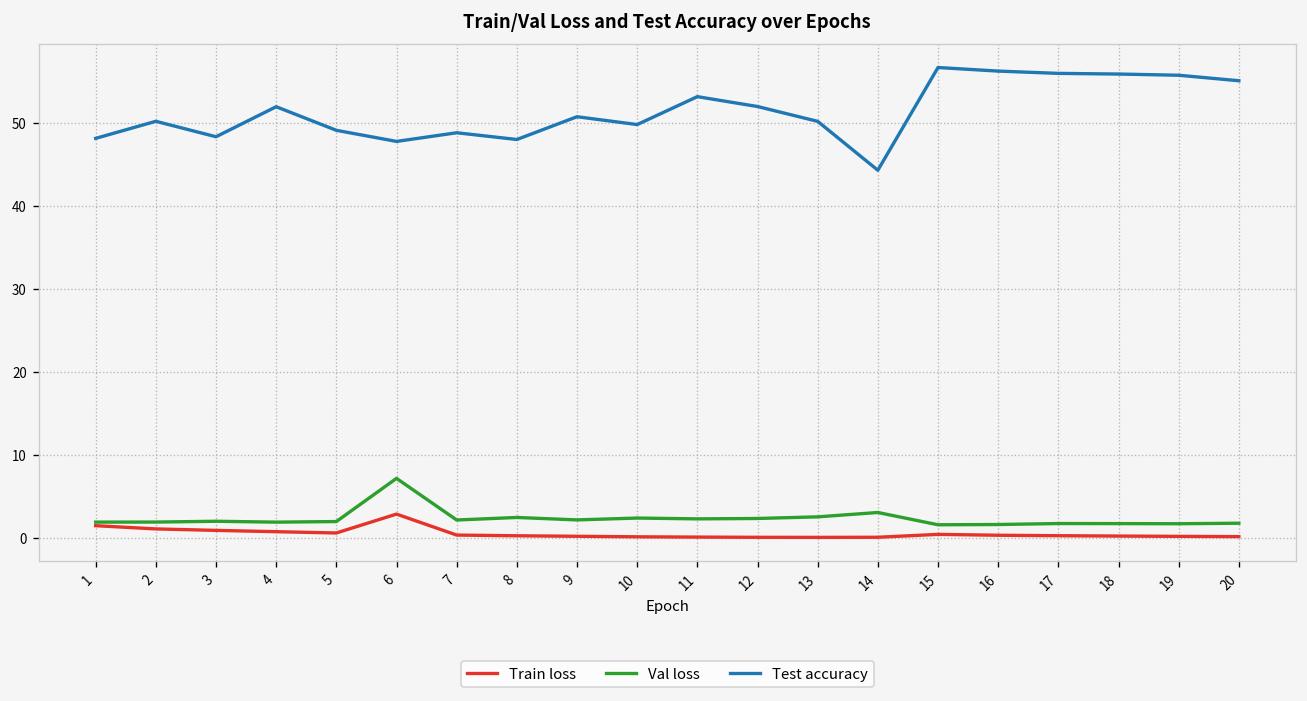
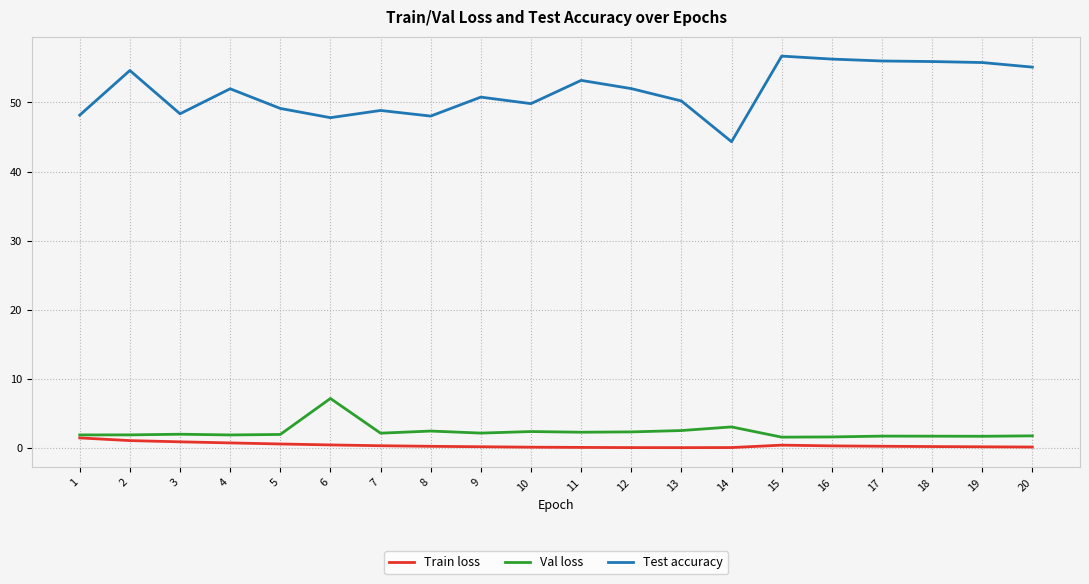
  {
    "Train loss": {
      "1": 1,
      "2": 1,
      "3": 1,
      "4": 1,
      "5": 1,
-     "6": 3,
+     "6": 0,
      "7": 0,
      "8": 0,
      "9": 0,
      "10": 0,
      "11": 0,
      "12": 0,
      "13": 0,
      "14": 0,
      "15": 0,
      "16": 0,
      "17": 0,
      "18": 0,
      "19": 0,
      "20": 0
    },
    "Val loss": {
      "1": 2,
      "2": 2,
      "3": 2,
      "4": 2,
      "5": 2,
      "6": 7,
      "7": 2,
      "8": 2,
      "9": 2,
      "10": 2,
      "11": 2,
      "12": 2,
      "13": 3,
      "14": 3,
      "15": 2,
      "16": 2,
      "17": 2,
      "18": 2,
      "19": 2,
      "20": 2
    },
    "Test accuracy": {
      "1": 48,
-     "2": 50,
+     "2": 55,
      "3": 48,
      "4": 52,
      "5": 49,
      "6": 48,
      "7": 49,
      "8": 48,
      "9": 51,
      "10": 50,
      "11": 53,
      "12": 52,
      "13": 50,
      "14": 44,
      "15": 57,
      "16": 56,
      "17": 56,
      "18": 56,
      "19": 56,
      "20": 55
    }
  }
